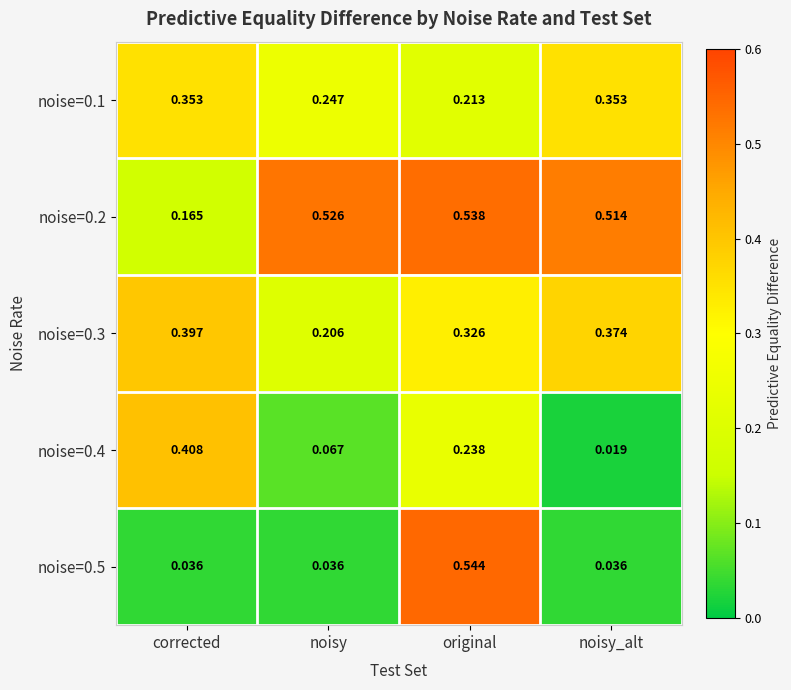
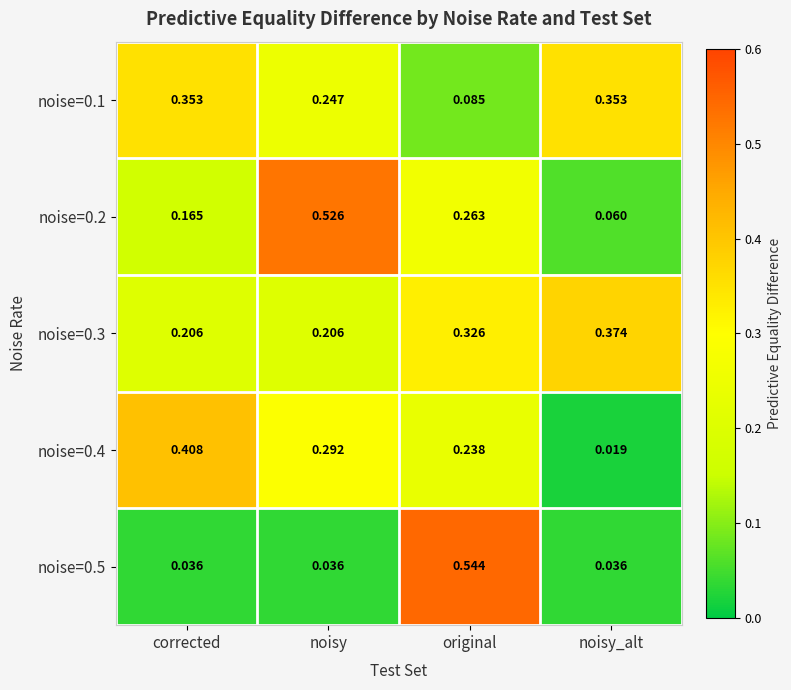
  {
    "noise=0.1": {
      "corrected": 0.353,
      "noisy": 0.247,
-     "original": 0.213,
+     "original": 0.085,
      "noisy_alt": 0.353
    },
    "noise=0.2": {
      "corrected": 0.165,
      "noisy": 0.526,
-     "original": 0.538,
-     "noisy_alt": 0.514
+     "original": 0.263,
+     "noisy_alt": 0.060
    },
    "noise=0.3": {
-     "corrected": 0.397,
+     "corrected": 0.206,
      "noisy": 0.206,
      "original": 0.326,
      "noisy_alt": 0.374
    },
    "noise=0.4": {
      "corrected": 0.408,
-     "noisy": 0.067,
+     "noisy": 0.292,
      "original": 0.238,
      "noisy_alt": 0.019
    },
    "noise=0.5": {
      "corrected": 0.036,
      "noisy": 0.036,
      "original": 0.544,
      "noisy_alt": 0.036
    }
  }
